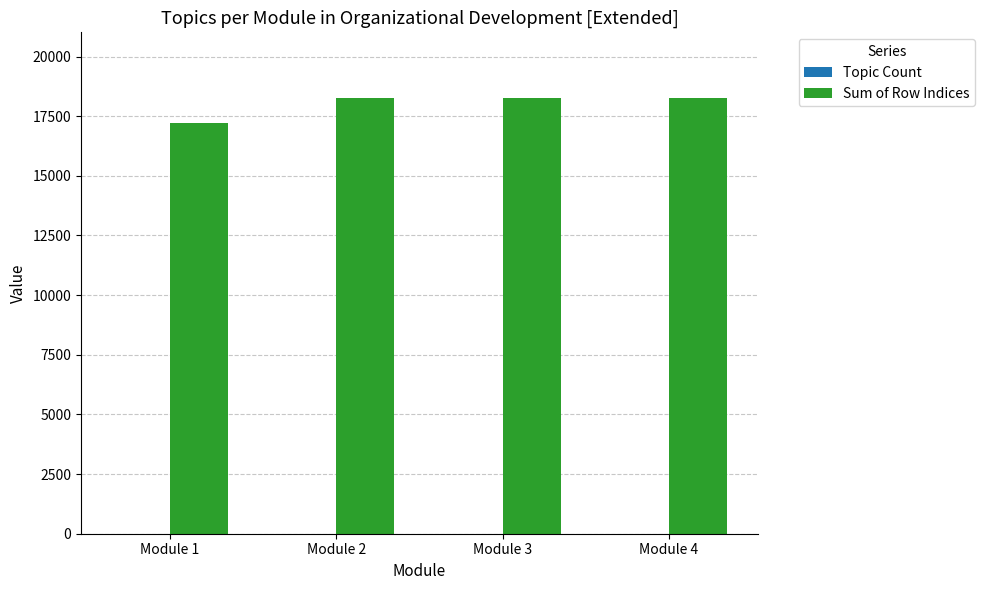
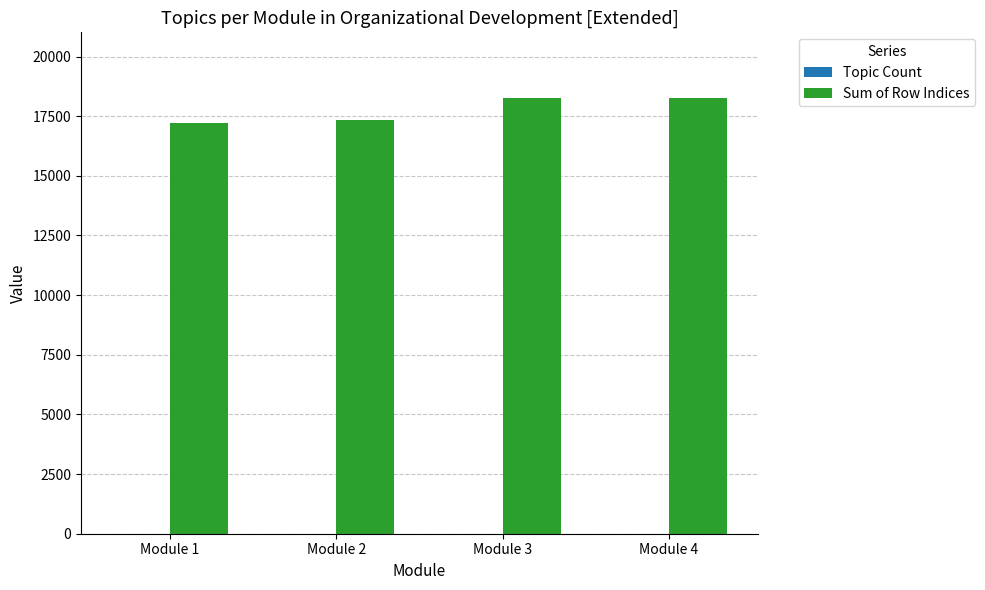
  {
    "Sum of Row Indices": {
      "Module 1": 17200,
-     "Module 2": 18200,
+     "Module 2": 17300,
      "Module 3": 18300,
      "Module 4": 18300
    }
  }
